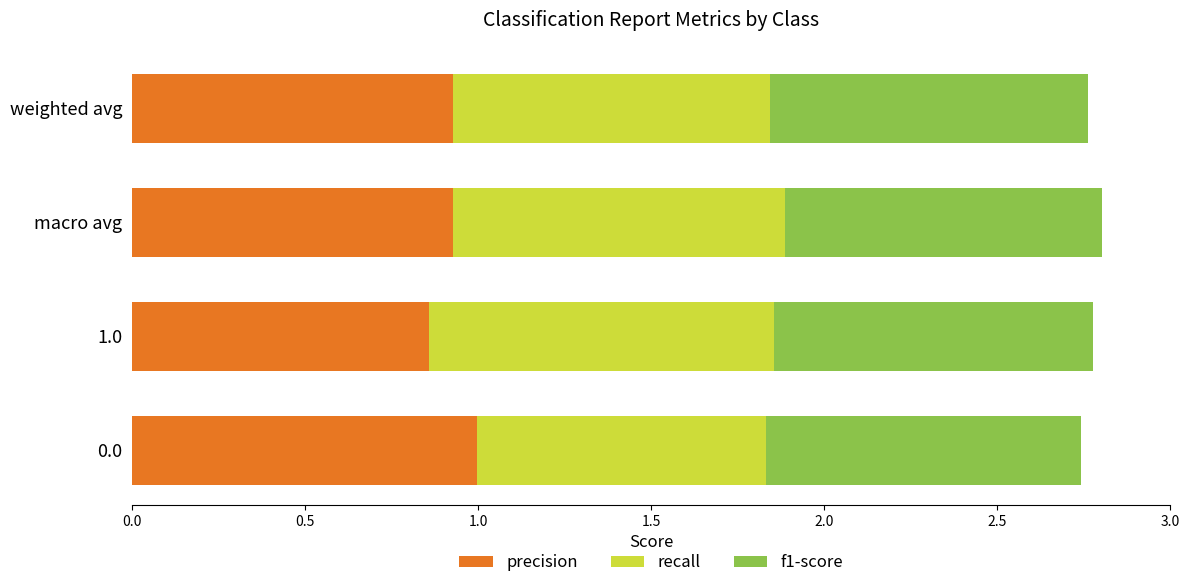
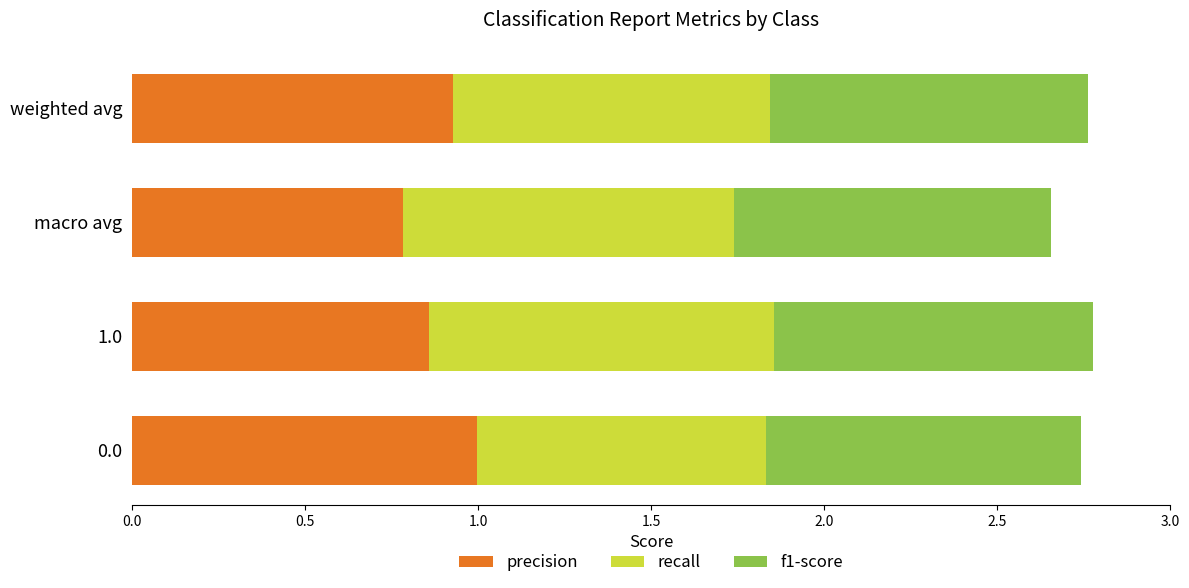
  {
    "precision": {
      "weighted avg": 0.93,
-     "macro avg": 0.93,
+     "macro avg": 0.78,
      "1.0": 0.86,
      "0.0": 1.00
    },
    "recall": {
      "weighted avg": 0.92,
      "macro avg": 0.96,
      "1.0": 1.00,
      "0.0": 0.84
    },
    "f1-score": {
      "weighted avg": 0.92,
      "macro avg": 0.92,
      "1.0": 0.92,
      "0.0": 0.91
    }
  }
